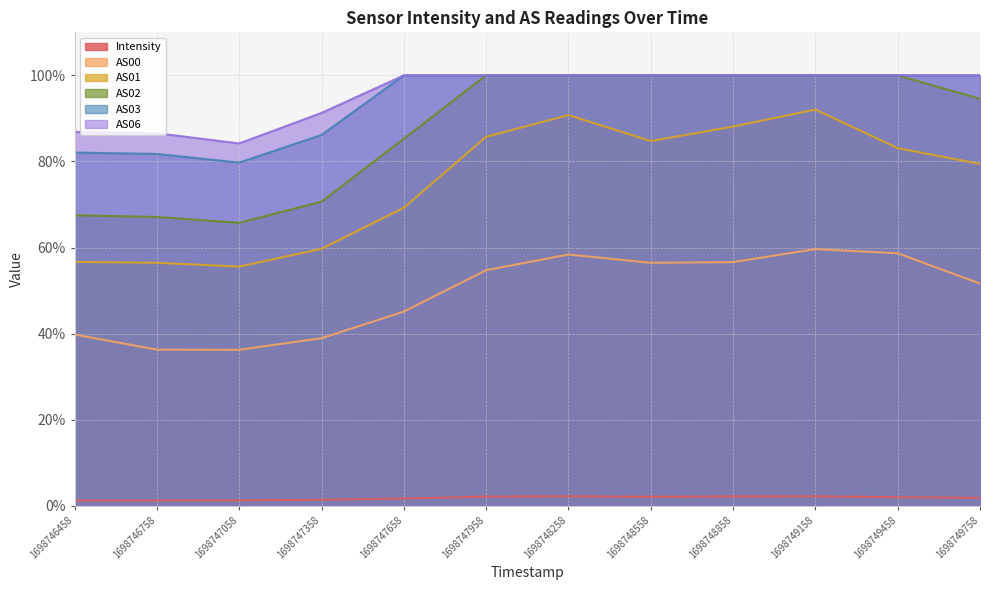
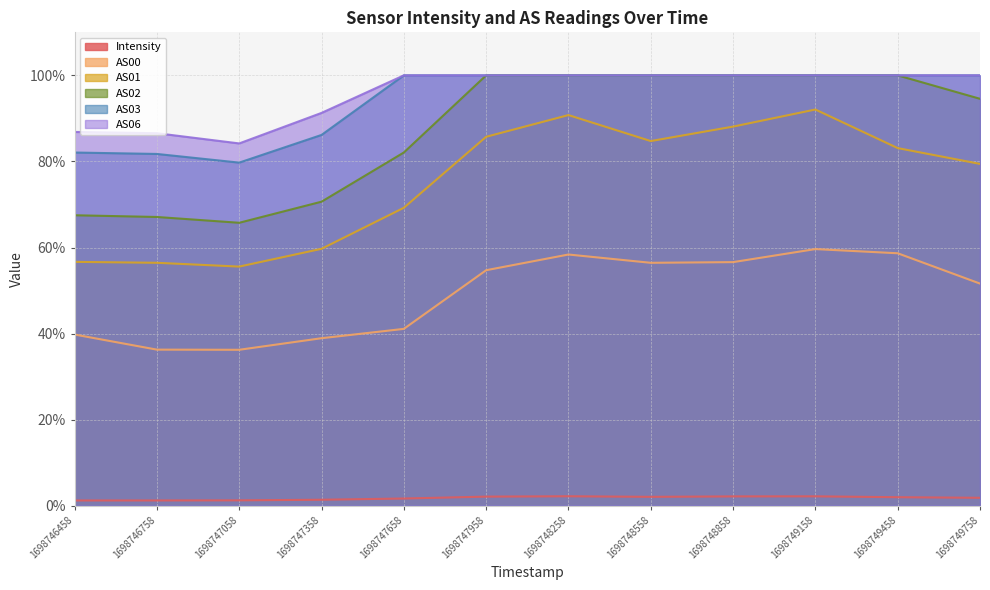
  {
    "Intensity": {
      "1698746458": "1%",
      "1698746758": "1%",
      "1698747058": "1%",
      "1698747358": "1%",
      "1698747658": "2%",
      "1698747958": "2%",
      "1698748258": "2%",
      "1698748558": "2%",
      "1698748858": "2%",
      "1698749158": "2%",
      "1698749458": "2%",
      "1698749758": "2%"
    },
    "AS00": {
      "1698746458": "40%",
      "1698746758": "36%",
      "1698747058": "36%",
      "1698747358": "39%",
-     "1698747658": "45%",
+     "1698747658": "41%",
      "1698747958": "55%",
      "1698748258": "58%",
      "1698748558": "56%",
      "1698748858": "57%",
      "1698749158": "60%",
      "1698749458": "59%",
      "1698749758": "52%"
    },
    "AS01": {
      "1698746458": "57%",
      "1698746758": "56%",
      "1698747058": "56%",
      "1698747358": "60%",
      "1698747658": "69%",
      "1698747958": "86%",
      "1698748258": "91%",
      "1698748558": "85%",
      "1698748858": "88%",
      "1698749158": "92%",
      "1698749458": "83%",
      "1698749758": "79%"
    },
    "AS02": {
      "1698746458": "67%",
      "1698746758": "67%",
      "1698747058": "66%",
      "1698747358": "71%",
-     "1698747658": "85%",
+     "1698747658": "82%",
      "1698749758": "95%"
    },
    "AS03": {
      "1698746458": "82%",
      "1698746758": "82%",
      "1698747058": "80%",
      "1698747358": "86%"
    },
    "AS06": {
      "1698746458": "87%",
      "1698747058": "84%",
      "1698747358": "91%"
    }
  }
